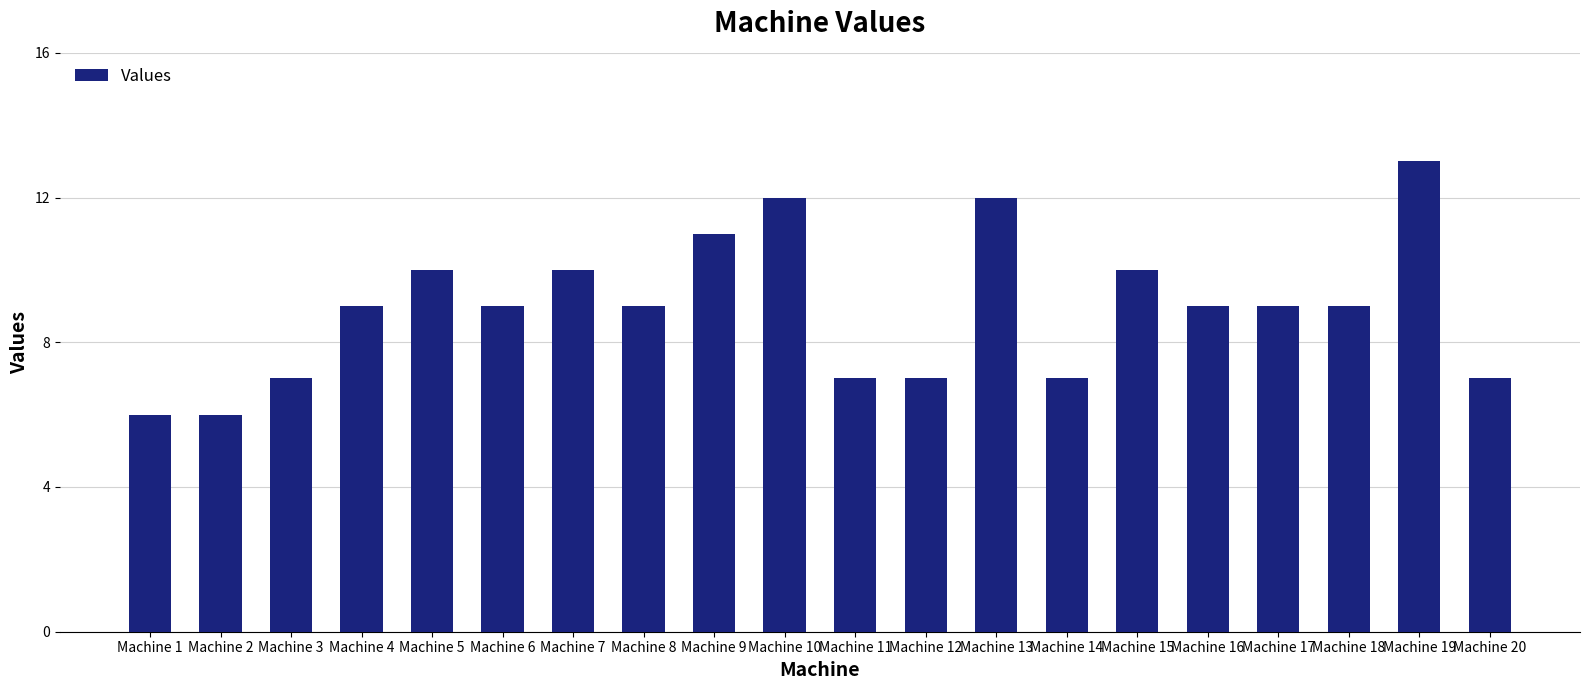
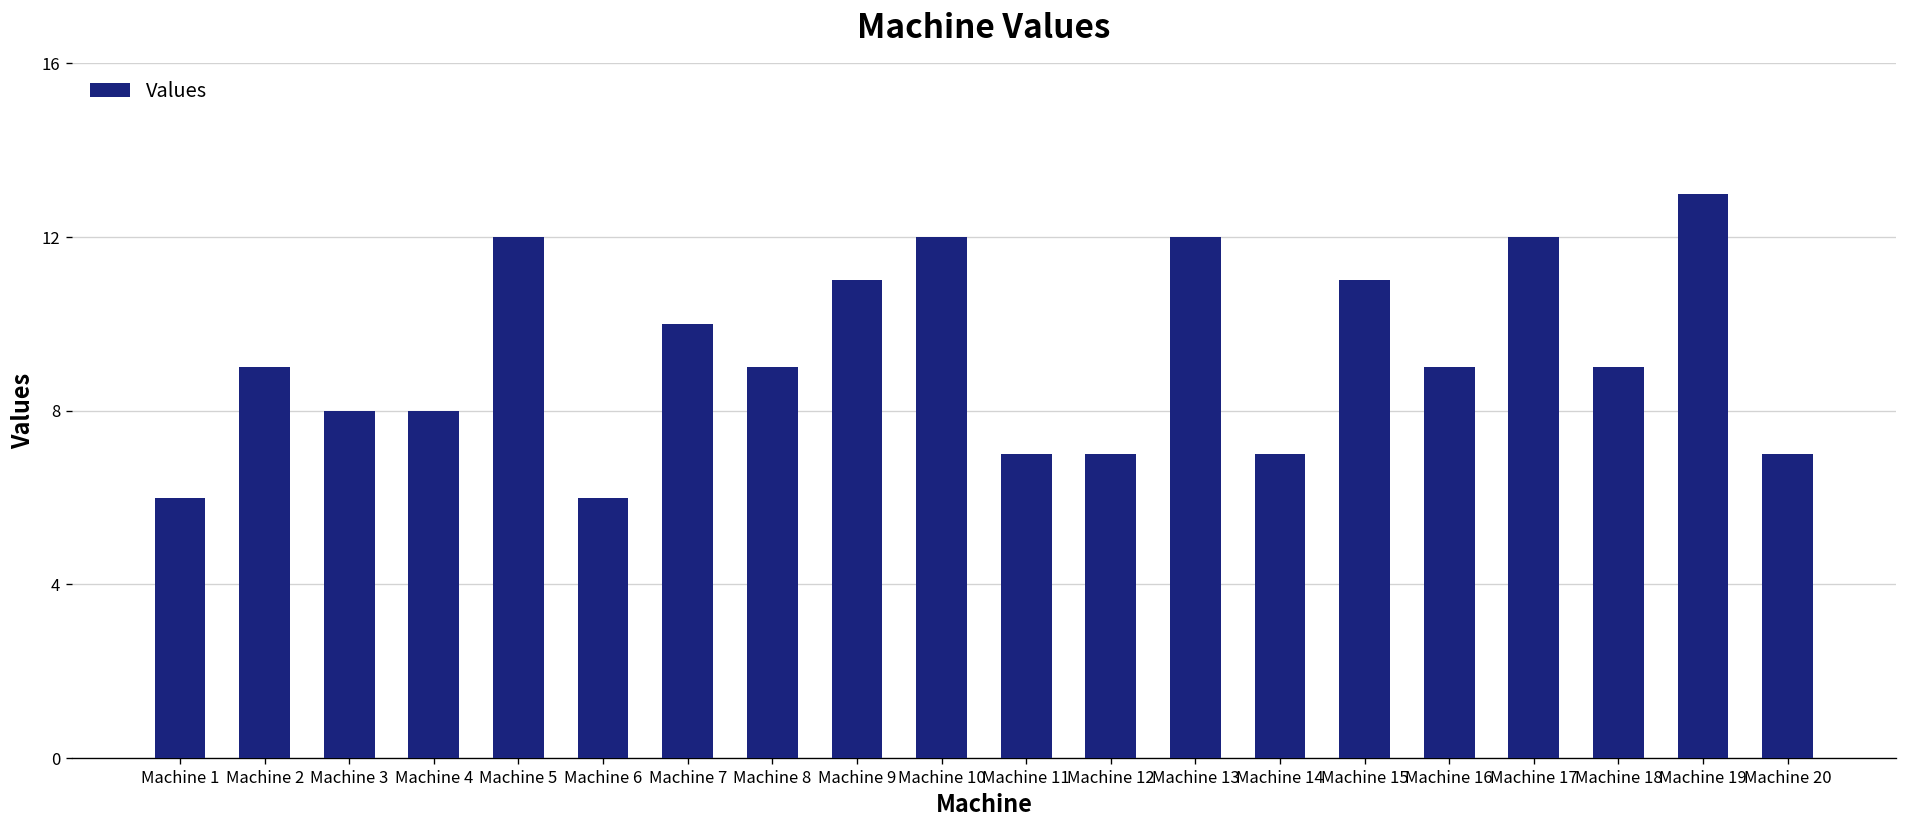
  {
    "Machine 1": 6,
-   "Machine 2": 6,
-   "Machine 3": 7,
-   "Machine 4": 9,
-   "Machine 5": 10,
-   "Machine 6": 9,
+   "Machine 2": 9,
+   "Machine 3": 8,
+   "Machine 4": 8,
+   "Machine 5": 12,
+   "Machine 6": 6,
    "Machine 7": 10,
    "Machine 8": 9,
    "Machine 9": 11,
    "Machine 10": 12,
    "Machine 11": 7,
    "Machine 12": 7,
    "Machine 13": 12,
    "Machine 14": 7,
-   "Machine 15": 10,
+   "Machine 15": 11,
    "Machine 16": 9,
-   "Machine 17": 9,
+   "Machine 17": 12,
    "Machine 18": 9,
    "Machine 19": 13,
    "Machine 20": 7
  }
